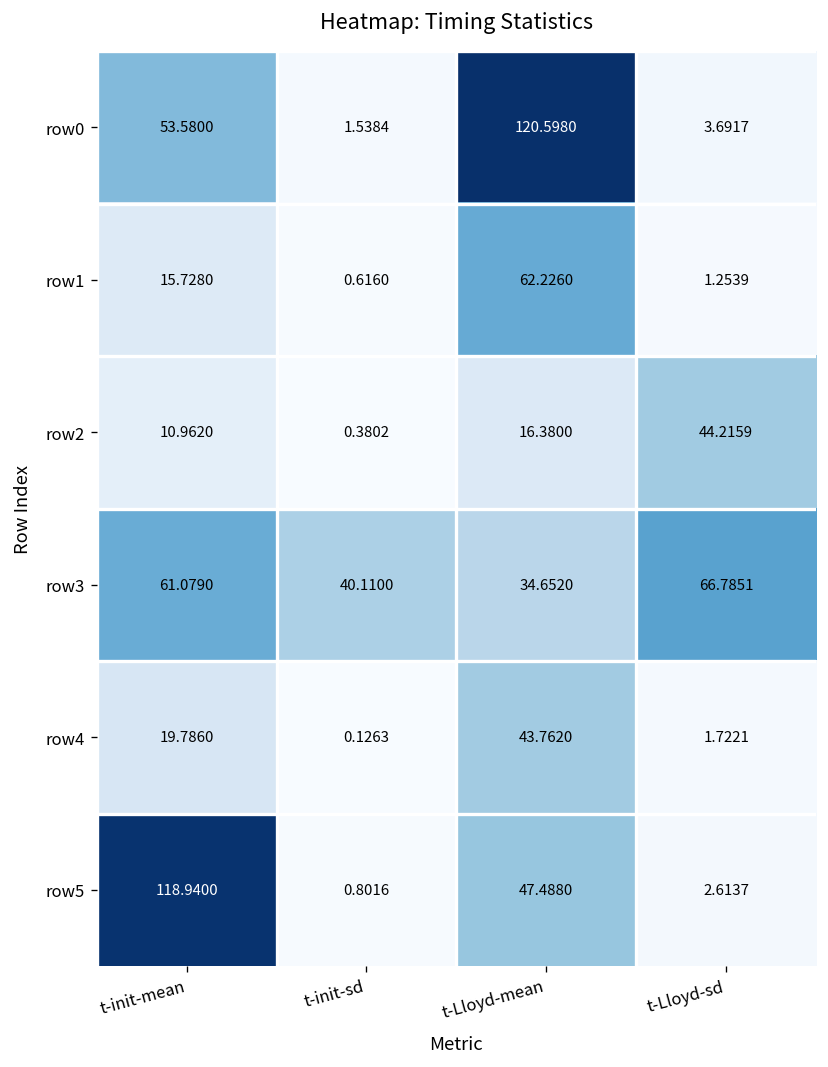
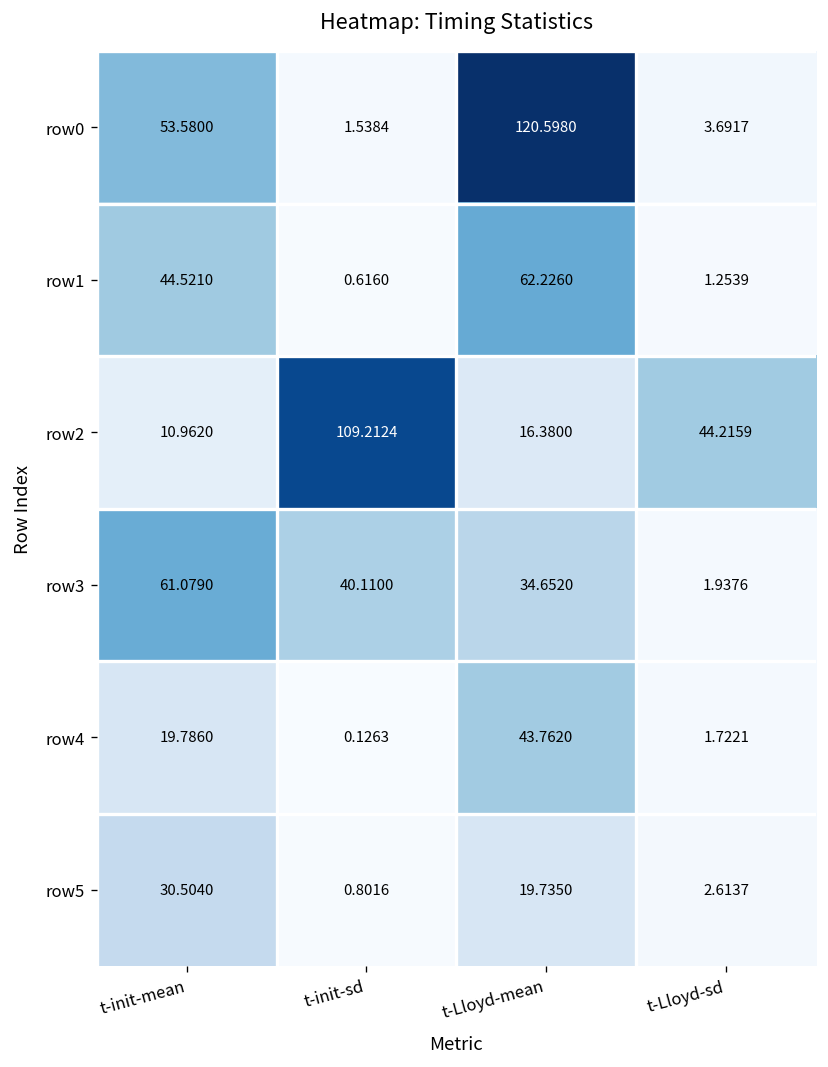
  {
    "row0": {
      "t-init-mean": 53.5800,
      "t-init-sd": 1.5384,
      "t-Lloyd-mean": 120.5980,
      "t-Lloyd-sd": 3.6917
    },
    "row1": {
-     "t-init-mean": 15.7280,
+     "t-init-mean": 44.5210,
      "t-init-sd": 0.6160,
      "t-Lloyd-mean": 62.2260,
      "t-Lloyd-sd": 1.2539
    },
    "row2": {
      "t-init-mean": 10.9620,
-     "t-init-sd": 0.3802,
+     "t-init-sd": 109.2124,
      "t-Lloyd-mean": 16.3800,
      "t-Lloyd-sd": 44.2159
    },
    "row3": {
      "t-init-mean": 61.0790,
      "t-init-sd": 40.1100,
      "t-Lloyd-mean": 34.6520,
-     "t-Lloyd-sd": 66.7851
+     "t-Lloyd-sd": 1.9376
    },
    "row4": {
      "t-init-mean": 19.7860,
      "t-init-sd": 0.1263,
      "t-Lloyd-mean": 43.7620,
      "t-Lloyd-sd": 1.7221
    },
    "row5": {
-     "t-init-mean": 118.9400,
+     "t-init-mean": 30.5040,
      "t-init-sd": 0.8016,
-     "t-Lloyd-mean": 47.4880,
+     "t-Lloyd-mean": 19.7350,
      "t-Lloyd-sd": 2.6137
    }
  }
